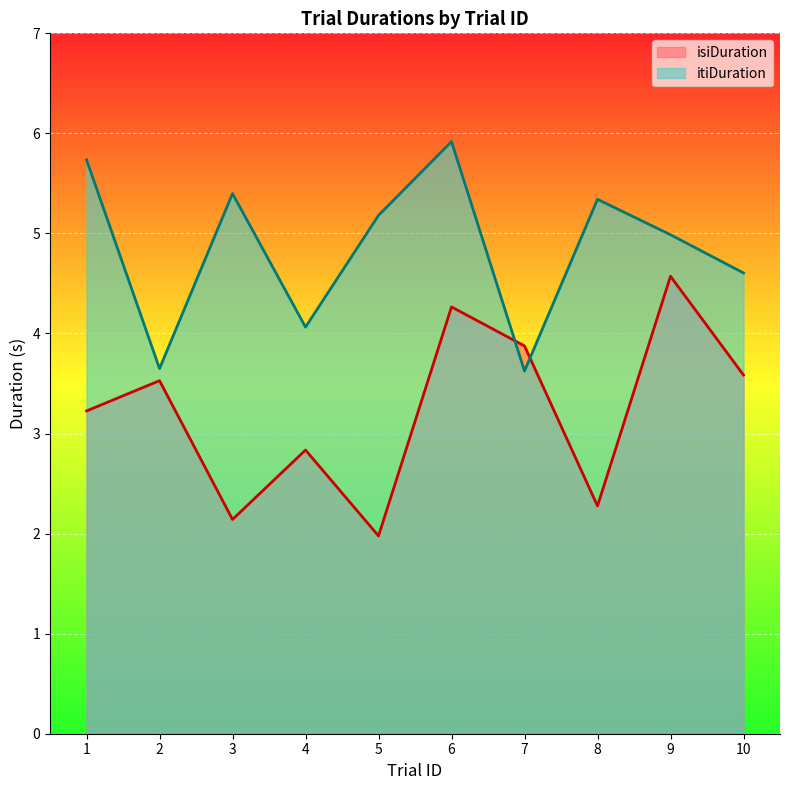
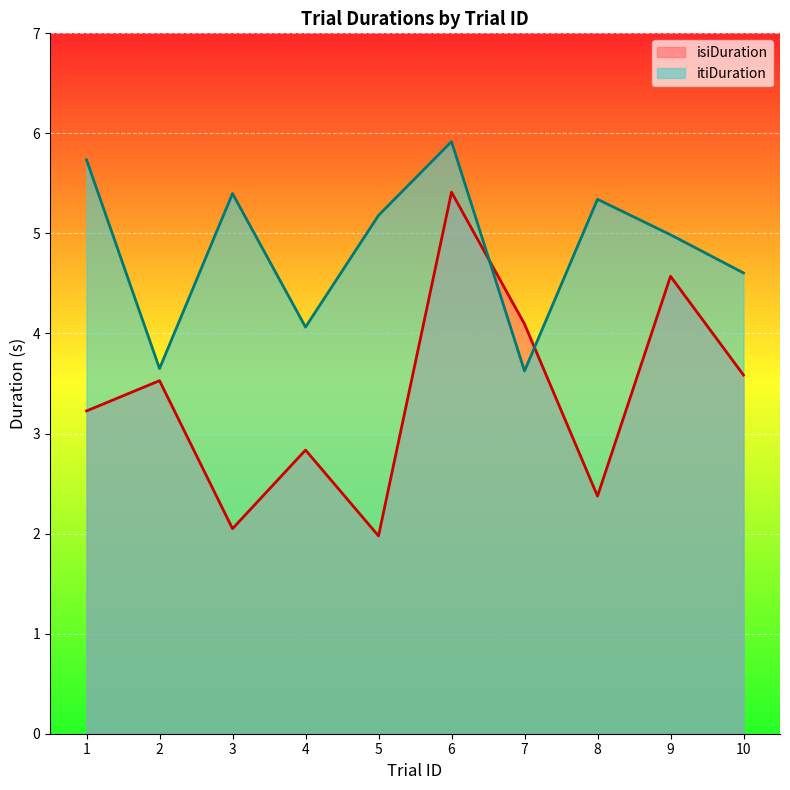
  {
    "isiDuration": {
      "1": 3.23,
      "2": 3.53,
-     "3": 2.14,
+     "3": 2.05,
      "4": 2.84,
      "5": 1.98,
-     "6": 4.27,
-     "7": 3.88,
-     "8": 2.28,
+     "6": 5.41,
+     "7": 4.10,
+     "8": 2.37,
      "9": 4.57,
      "10": 3.58
    },
    "itiDuration": {
      "1": 5.74,
      "2": 3.65,
      "3": 5.40,
      "4": 4.06,
      "5": 5.18,
      "6": 5.92,
      "7": 3.63,
      "8": 5.34,
      "9": 4.99,
      "10": 4.61
    }
  }
